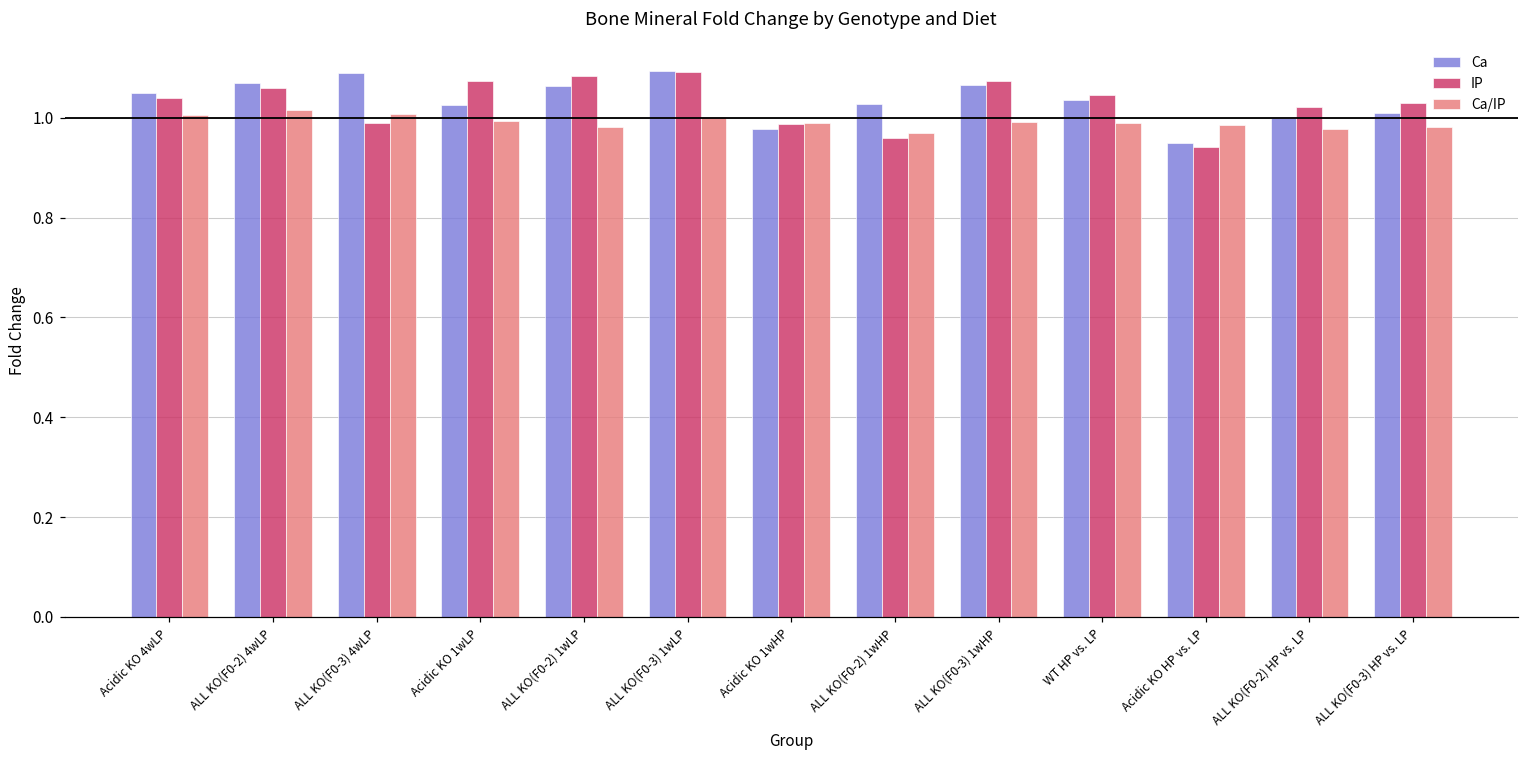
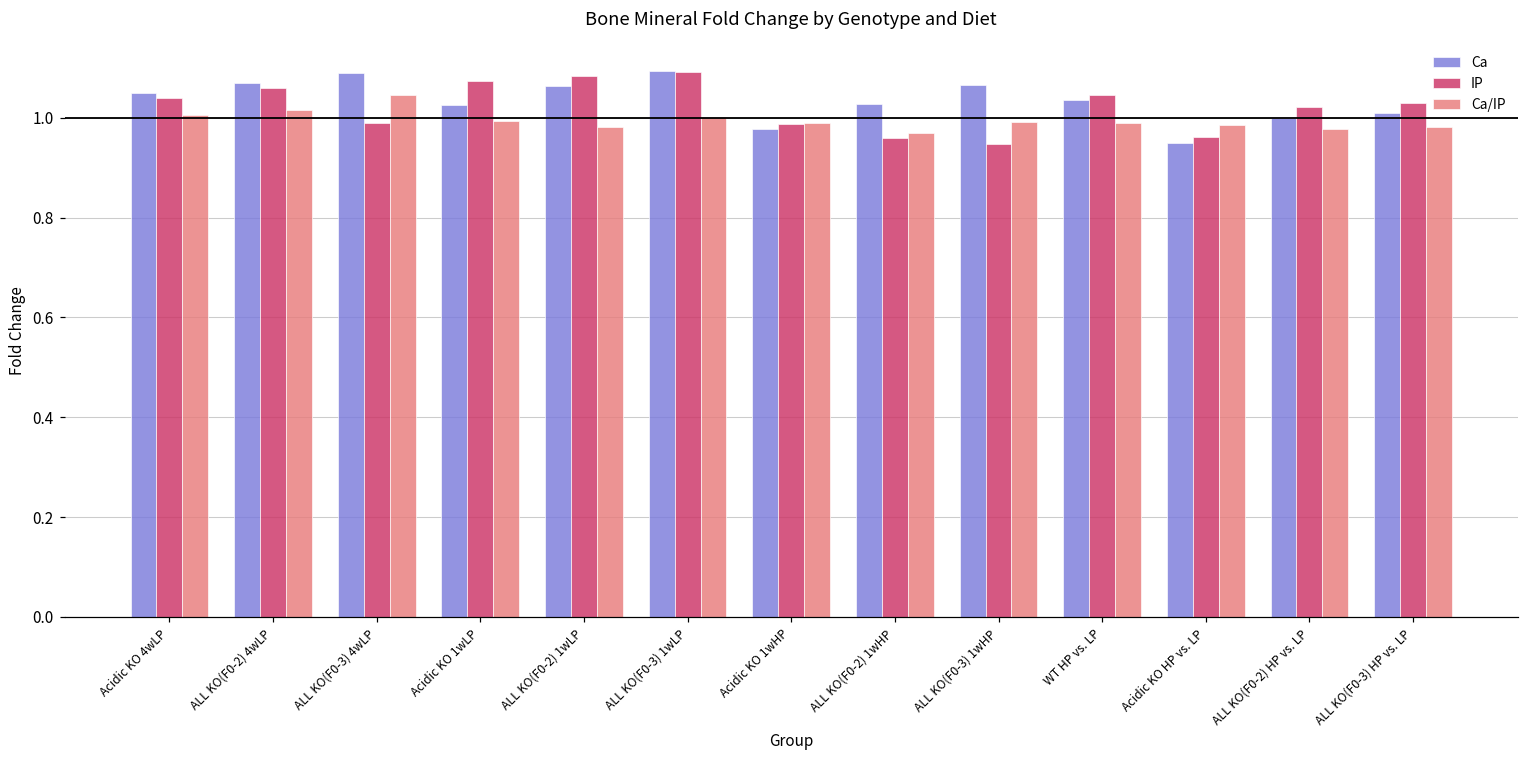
  {
    "Ca": {
      "Acidic KO 4wLP": 1.05,
      "ALL KO(F0-2) 4wLP": 1.07,
      "ALL KO(F0-3) 4wLP": 1.09,
      "Acidic KO 1wLP": 1.03,
      "ALL KO(F0-2) 1wLP": 1.06,
      "ALL KO(F0-3) 1wLP": 1.09,
      "Acidic KO 1wHP": 0.98,
      "ALL KO(F0-2) 1wHP": 1.03,
      "ALL KO(F0-3) 1wHP": 1.07,
      "WT HP vs. LP": 1.03,
      "Acidic KO HP vs. LP": 0.95,
      "ALL KO(F0-2) HP vs. LP": 1.00,
      "ALL KO(F0-3) HP vs. LP": 1.01
    },
    "IP": {
      "Acidic KO 4wLP": 1.04,
      "ALL KO(F0-2) 4wLP": 1.06,
      "ALL KO(F0-3) 4wLP": 0.99,
      "Acidic KO 1wLP": 1.07,
      "ALL KO(F0-2) 1wLP": 1.08,
      "ALL KO(F0-3) 1wLP": 1.09,
      "Acidic KO 1wHP": 0.99,
      "ALL KO(F0-2) 1wHP": 0.96,
-     "ALL KO(F0-3) 1wHP": 1.07,
+     "ALL KO(F0-3) 1wHP": 0.95,
      "WT HP vs. LP": 1.05,
-     "Acidic KO HP vs. LP": 0.94,
+     "Acidic KO HP vs. LP": 0.96,
      "ALL KO(F0-2) HP vs. LP": 1.02,
      "ALL KO(F0-3) HP vs. LP": 1.03
    },
    "Ca/IP": {
      "Acidic KO 4wLP": 1.01,
      "ALL KO(F0-2) 4wLP": 1.02,
-     "ALL KO(F0-3) 4wLP": 1.01,
+     "ALL KO(F0-3) 4wLP": 1.04,
      "Acidic KO 1wLP": 0.99,
      "ALL KO(F0-2) 1wLP": 0.98,
      "ALL KO(F0-3) 1wLP": 1.00,
      "Acidic KO 1wHP": 0.99,
      "ALL KO(F0-2) 1wHP": 0.97,
      "ALL KO(F0-3) 1wHP": 0.99,
      "WT HP vs. LP": 0.99,
      "Acidic KO HP vs. LP": 0.99,
      "ALL KO(F0-2) HP vs. LP": 0.98,
      "ALL KO(F0-3) HP vs. LP": 0.98
    }
  }
